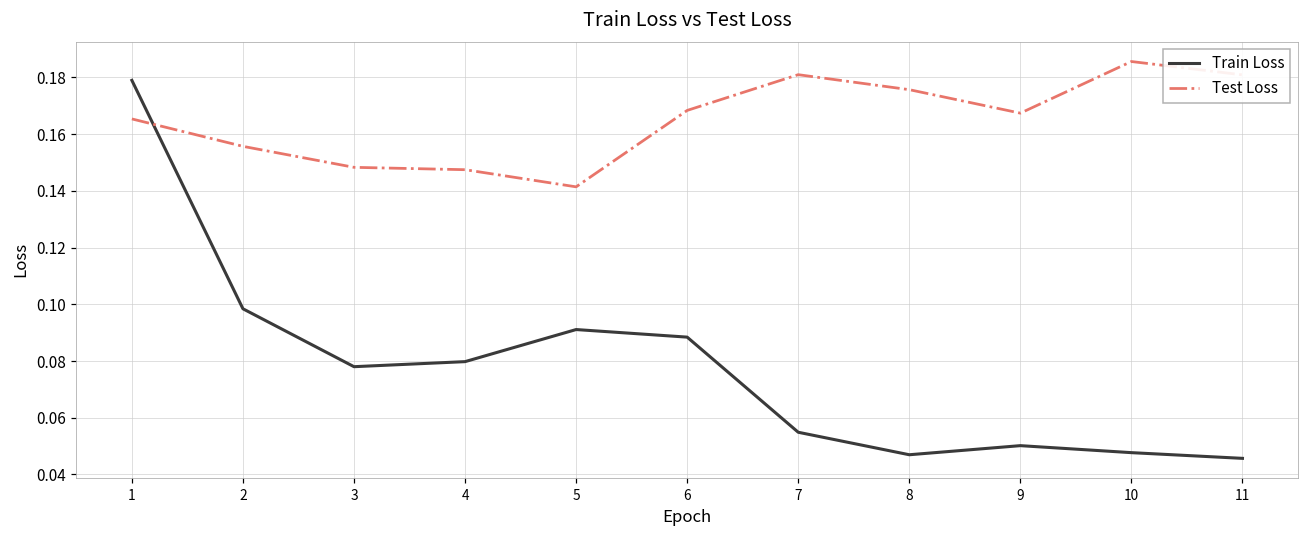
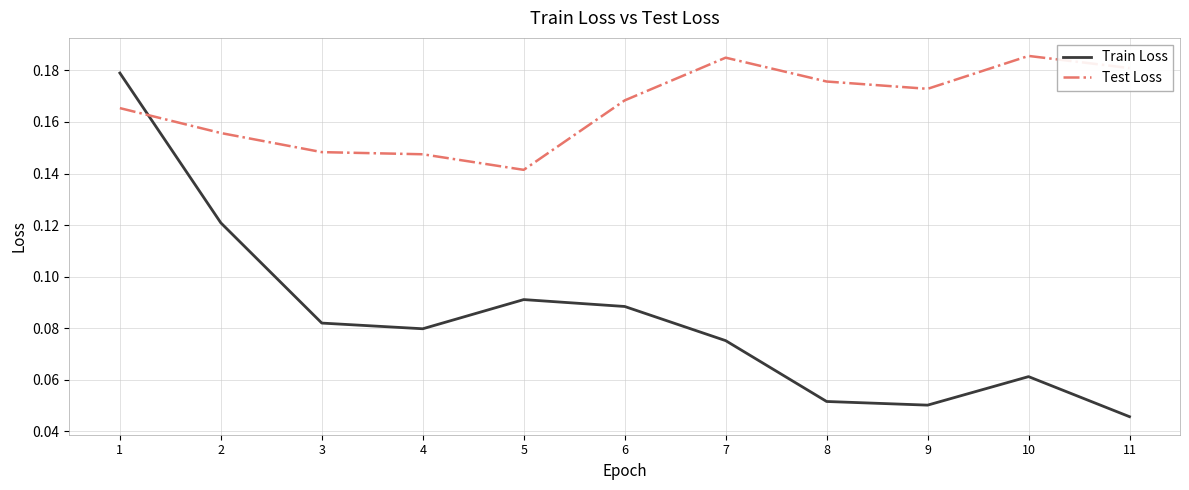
  {
    "Train Loss": {
      "1": 0.179,
-     "2": 0.098,
-     "3": 0.078,
+     "2": 0.121,
+     "3": 0.082,
      "4": 0.080,
      "5": 0.091,
      "6": 0.088,
-     "7": 0.055,
-     "8": 0.047,
+     "7": 0.075,
+     "8": 0.052,
      "9": 0.050,
-     "10": 0.048,
+     "10": 0.061,
      "11": 0.046
    },
    "Test Loss": {
      "1": 0.165,
      "2": 0.156,
      "3": 0.148,
      "4": 0.147,
      "5": 0.141,
      "6": 0.168,
-     "7": 0.181,
+     "7": 0.185,
      "8": 0.176,
-     "9": 0.167,
+     "9": 0.173,
      "10": 0.186
    }
  }
